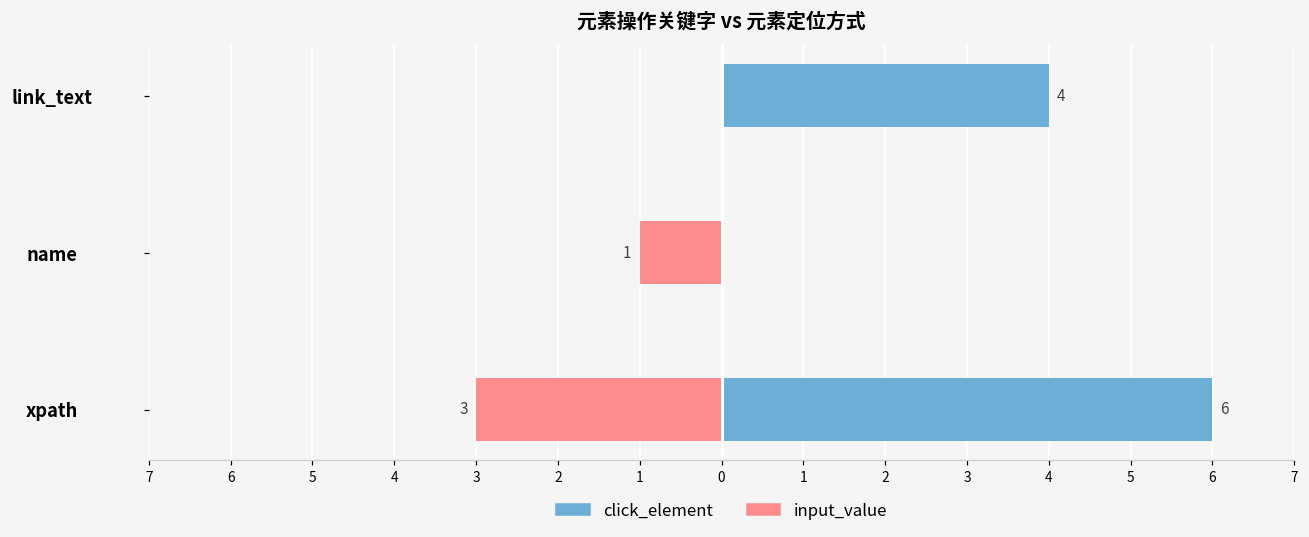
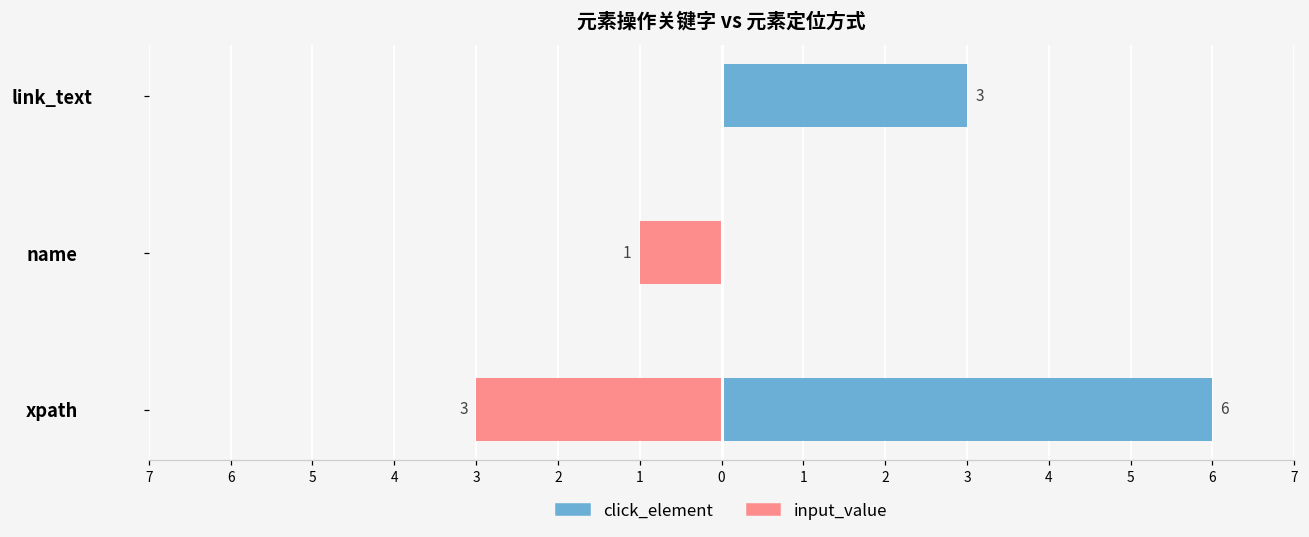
  {
    "click_element": {
-     "link_text": 4,
+     "link_text": 3,
      "xpath": 6
    }
  }
